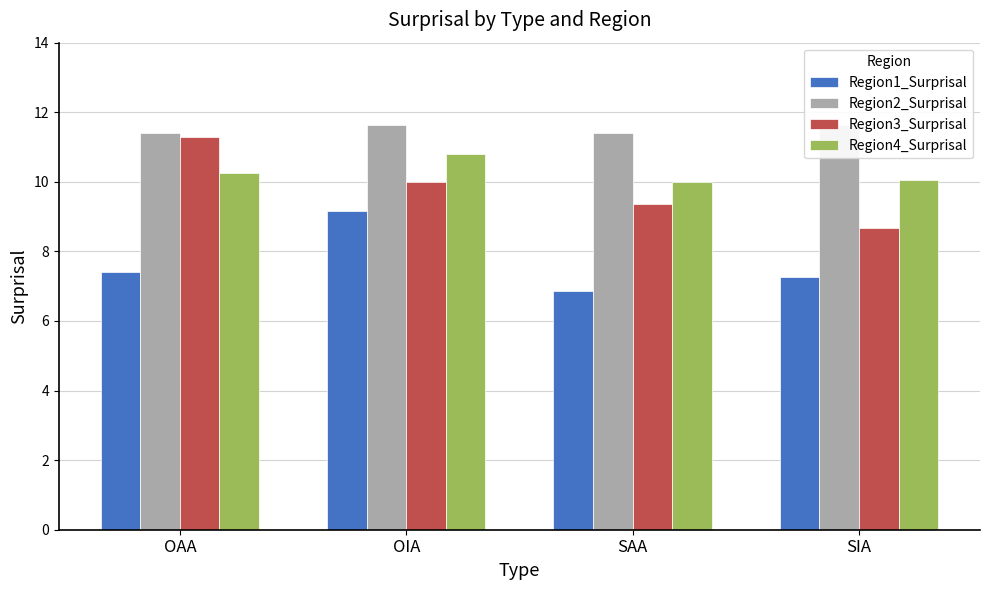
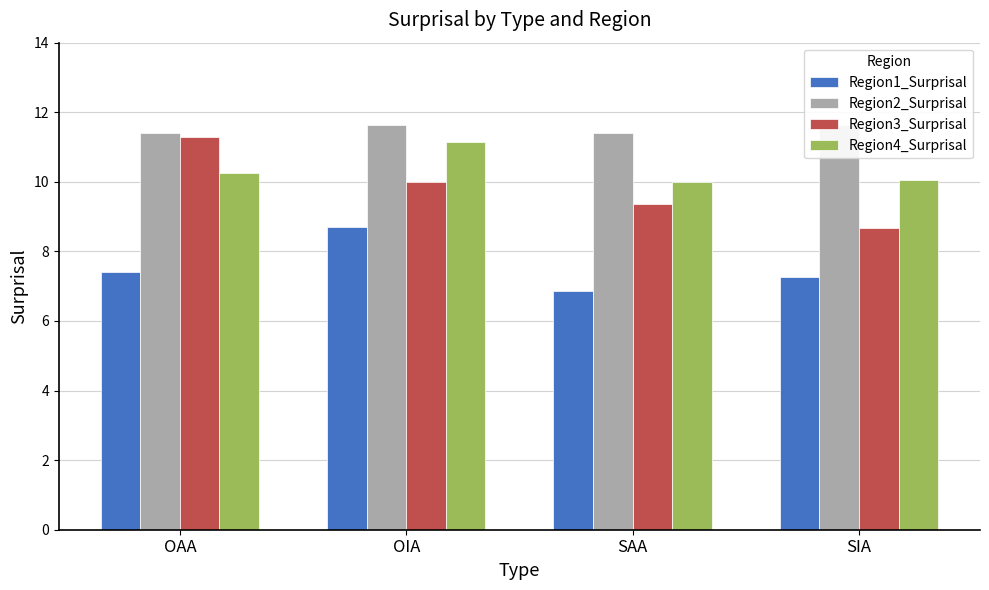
  {
    "Region1_Surprisal": {
      "OAA": 7.4,
-     "OIA": 9.2,
+     "OIA": 8.7,
      "SAA": 6.9,
      "SIA": 7.3
    },
    "Region2_Surprisal": {
      "OAA": 11.4,
      "OIA": 11.6,
      "SAA": 11.4
    },
    "Region3_Surprisal": {
      "OAA": 11.3,
      "OIA": 10.0,
      "SAA": 9.4,
      "SIA": 8.7
    },
    "Region4_Surprisal": {
      "OAA": 10.3,
-     "OIA": 10.8,
+     "OIA": 11.1,
      "SAA": 10.0,
      "SIA": 10.1
    }
  }
